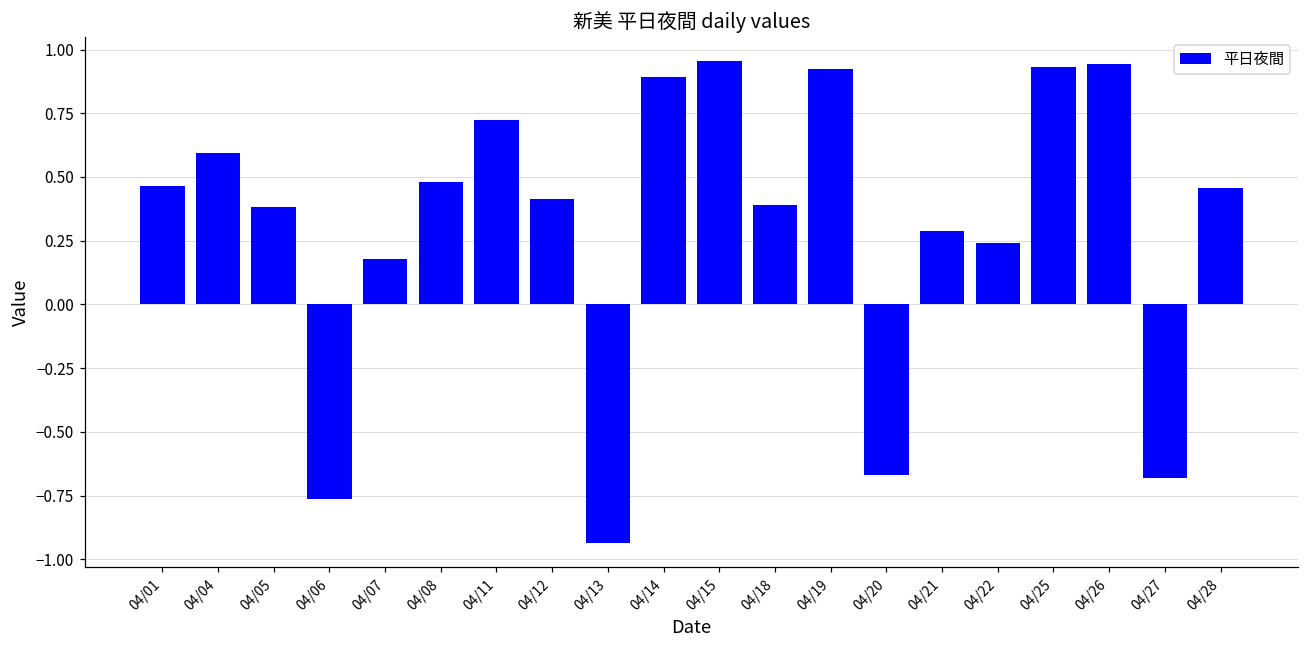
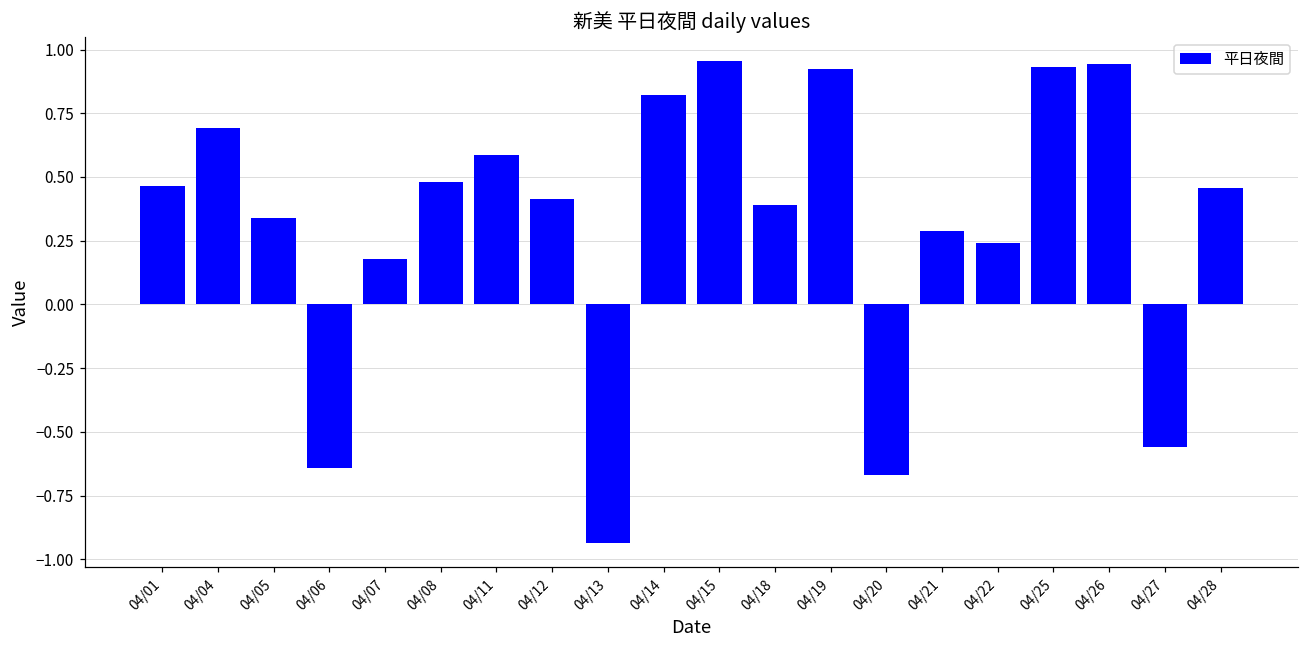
  {
    "04/01": 0.46,
-   "04/04": 0.59,
-   "04/05": 0.38,
-   "04/06": -0.77,
+   "04/04": 0.69,
+   "04/05": 0.34,
+   "04/06": -0.64,
    "04/07": 0.18,
    "04/08": 0.48,
-   "04/11": 0.72,
+   "04/11": 0.59,
    "04/12": 0.42,
    "04/13": -0.94,
-   "04/14": 0.89,
+   "04/14": 0.82,
    "04/15": 0.95,
    "04/18": 0.39,
    "04/19": 0.92,
    "04/20": -0.67,
    "04/21": 0.29,
    "04/22": 0.24,
    "04/25": 0.93,
    "04/26": 0.94,
-   "04/27": -0.68,
+   "04/27": -0.56,
    "04/28": 0.46
  }
